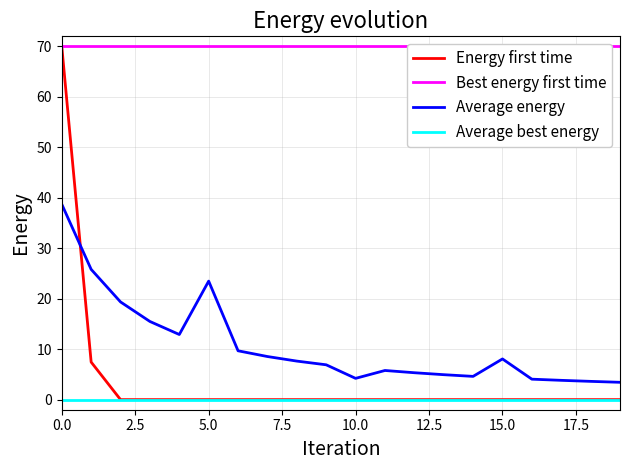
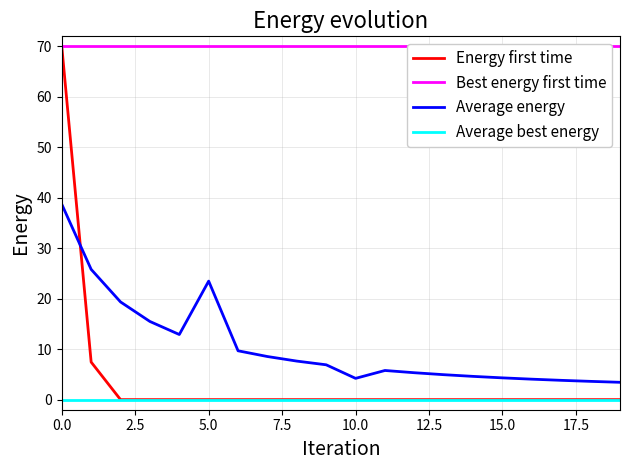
  {
    "Best energy first time": {
      "5.0": 70,
      "10.0": 70
    },
    "Average energy": {
      "0.0": 39,
      "5.0": 23,
      "10.0": 4,
-     "15.0": 8
+     "15.0": 4
    },
    "Average best energy": {
      "0.0": 0
    }
  }
